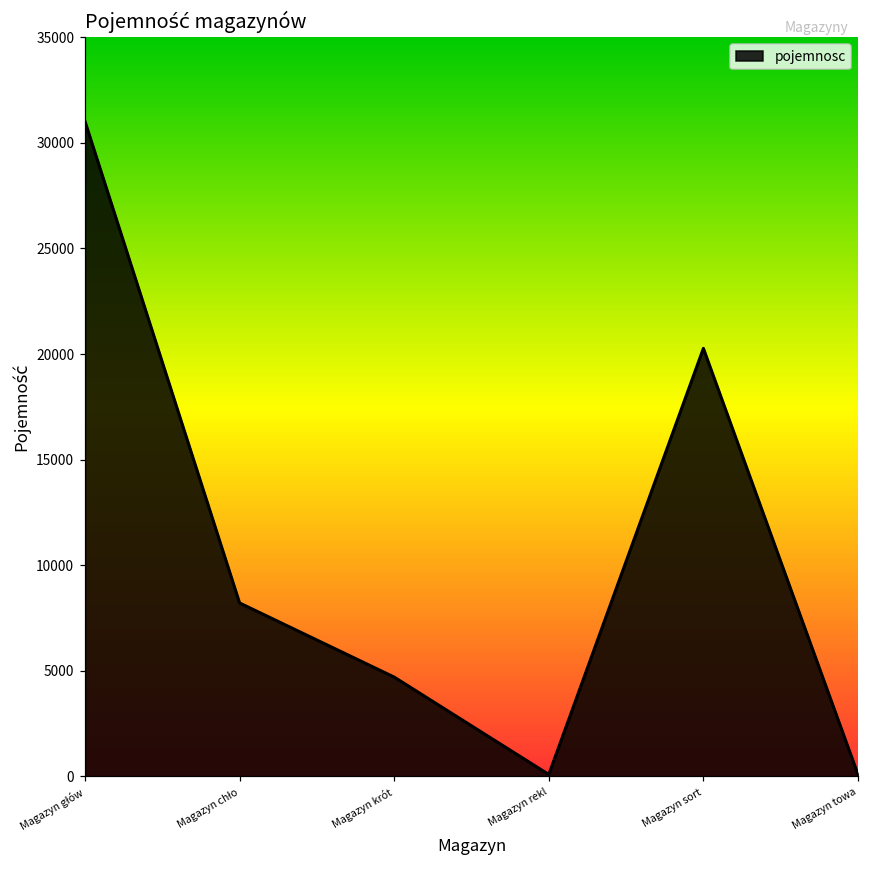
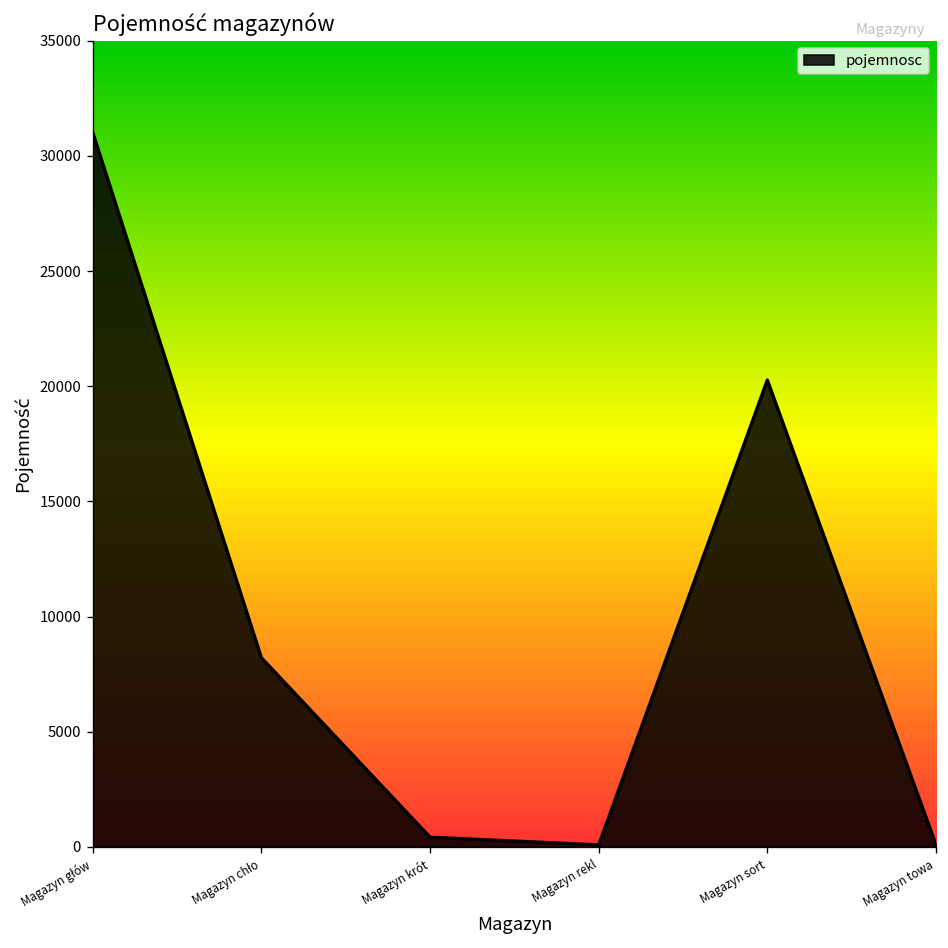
  {
    "Magazyn głów": 31000,
    "Magazyn chło": 8200,
-   "Magazyn krót": 4700,
+   "Magazyn krót": 400,
    "Magazyn rekl": 100,
    "Magazyn sort": 20300,
    "Magazyn towa": 100
  }
